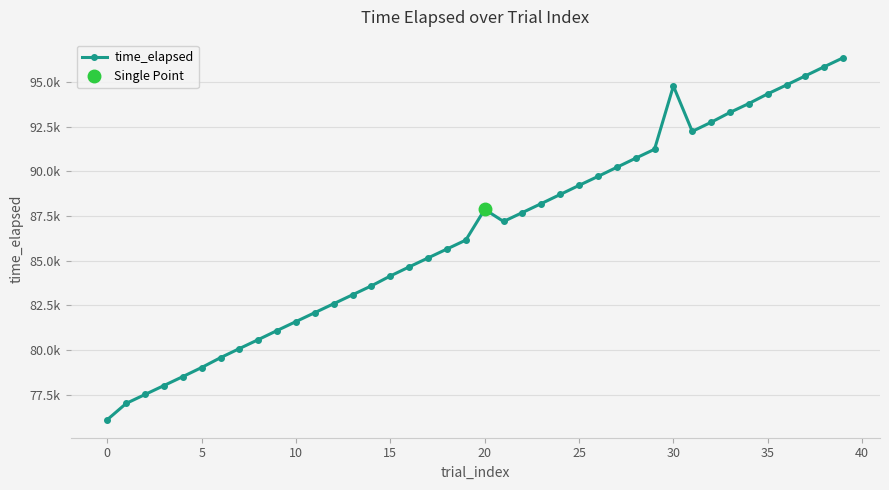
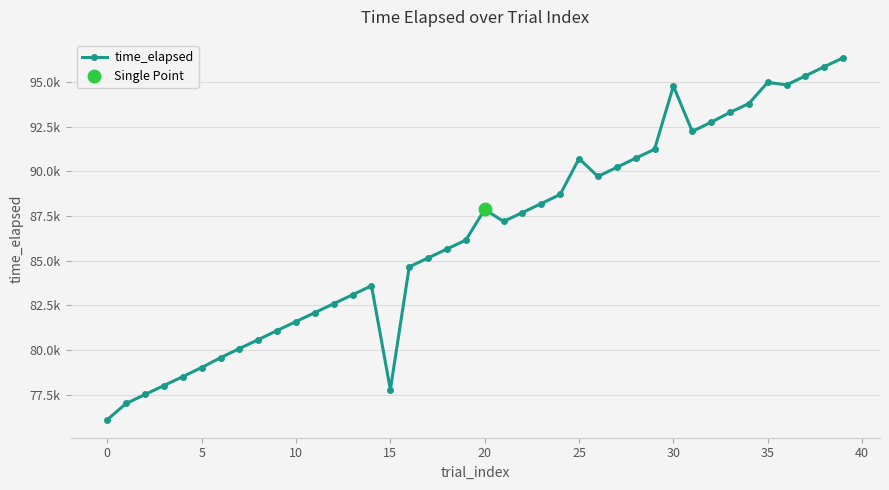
  {
    "time_elapsed": {
      "0": 76100,
      "5": 79000,
      "10": 81600,
-     "15": 84100,
-     "25": 89200,
+     "15": 77800,
+     "25": 90700,
      "30": 94800,
-     "35": 94300
+     "35": 95000
    }
  }
